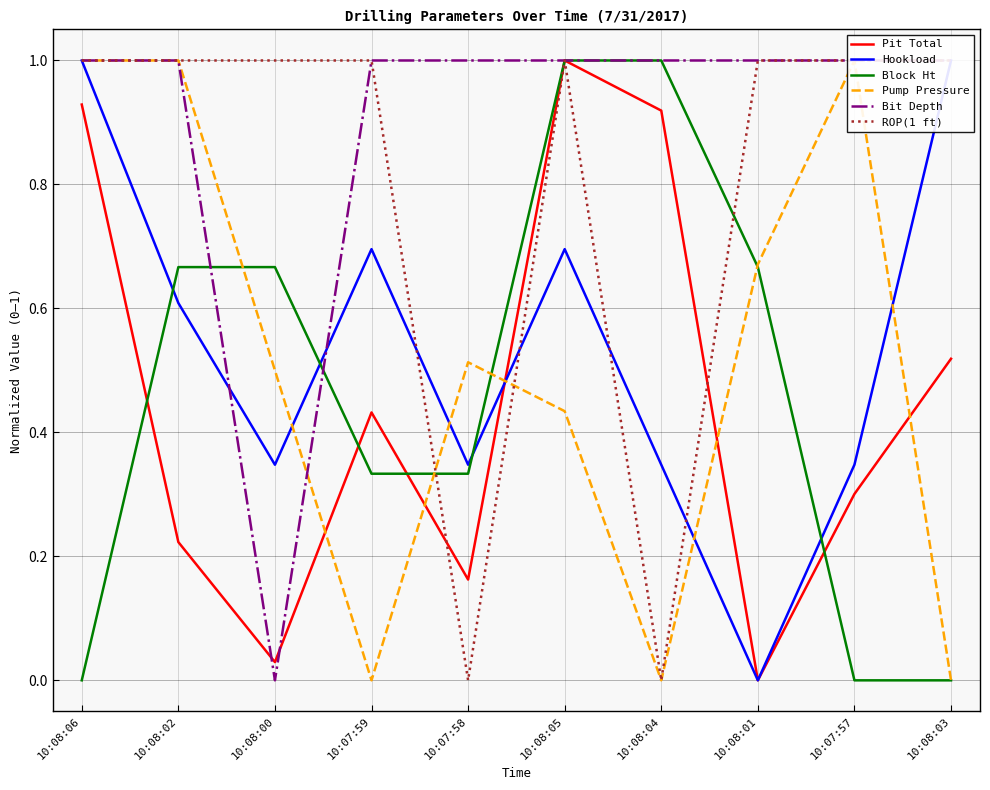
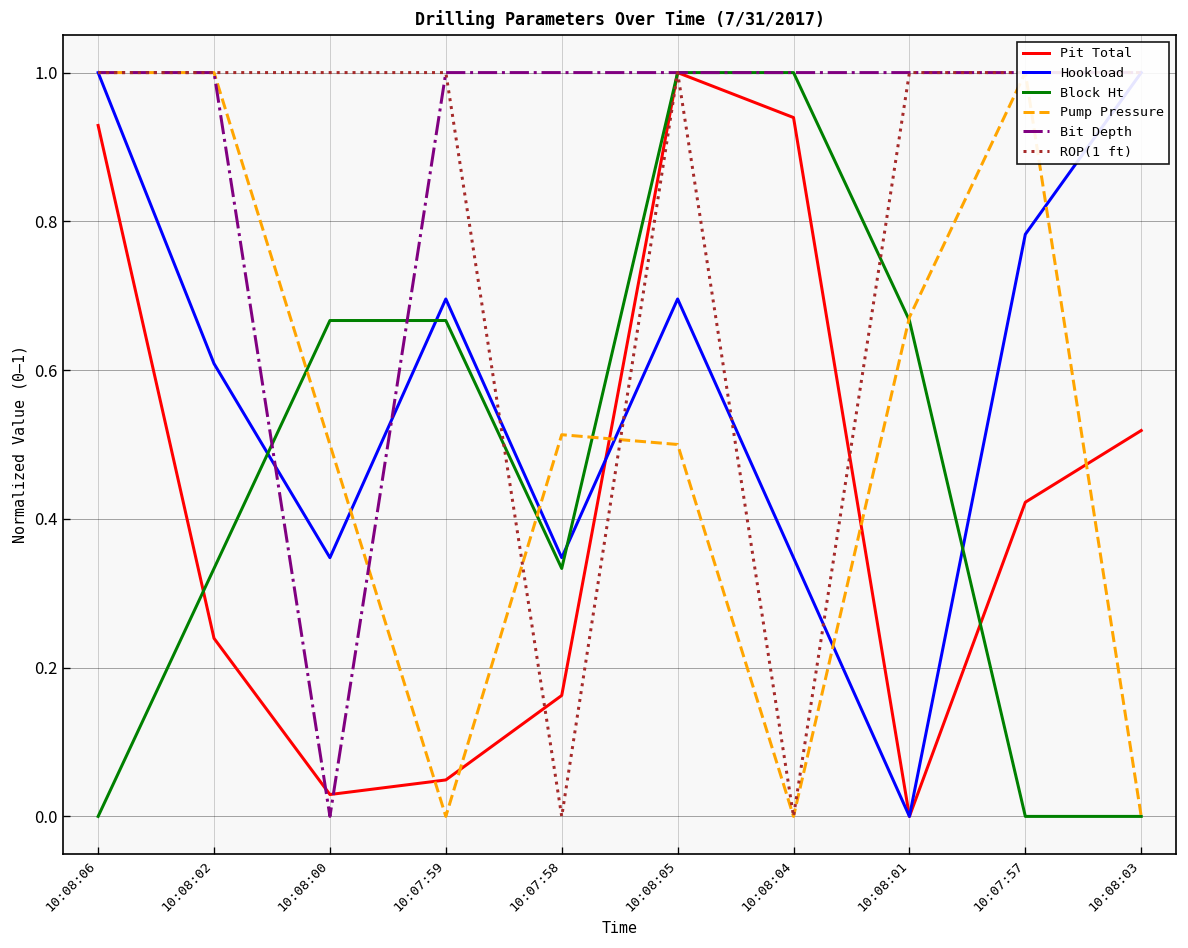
  {
    "Pit Total": {
      "10:08:06": 0.93,
-     "10:08:02": 0.22,
+     "10:08:02": 0.24,
      "10:08:00": 0.03,
-     "10:07:59": 0.43,
+     "10:07:59": 0.05,
      "10:07:58": 0.16,
-     "10:08:04": 0.92,
-     "10:07:57": 0.30,
+     "10:08:04": 0.94,
+     "10:07:57": 0.42,
      "10:08:03": 0.52
    },
    "Hookload": {
      "10:08:02": 0.61,
      "10:08:00": 0.35,
      "10:07:59": 0.70,
      "10:07:58": 0.35,
      "10:08:05": 0.70,
      "10:08:04": 0.35,
-     "10:07:57": 0.35
+     "10:07:57": 0.78
    },
    "Block Ht": {
      "10:08:06": 0.00,
-     "10:08:02": 0.67,
+     "10:08:02": 0.33,
      "10:08:00": 0.67,
-     "10:07:59": 0.33,
+     "10:07:59": 0.67,
      "10:07:58": 0.33,
      "10:08:01": 0.67,
      "10:07:57": 0.00
    },
    "Pump Pressure": {
      "10:08:00": 0.50,
      "10:07:59": 0.00,
      "10:07:58": 0.51,
-     "10:08:05": 0.43,
+     "10:08:05": 0.50,
      "10:08:01": 0.67
    },
    "Bit Depth": {
      "10:08:00": 0.00,
      "10:07:58": 1.00
    },
    "ROP(1 ft)": {
      "10:08:00": 1.00,
      "10:07:58": 0.00
    }
  }
